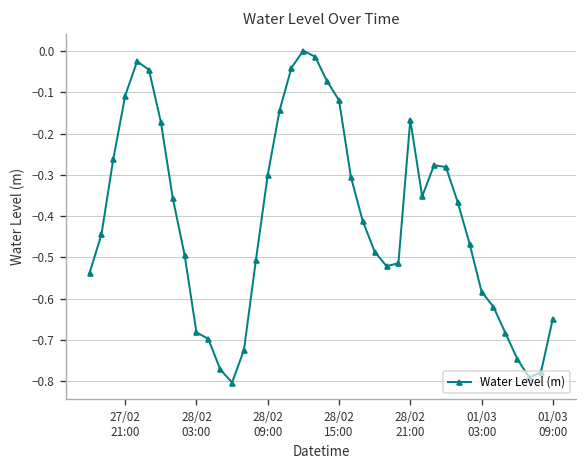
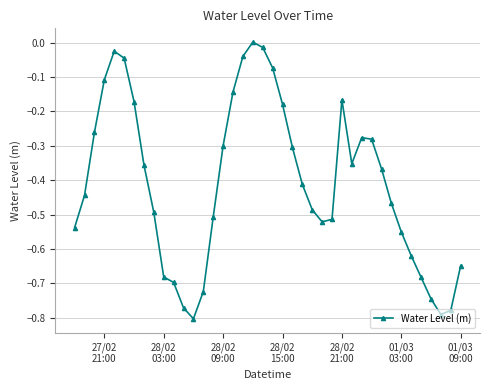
  {
    "27/02 21:00": -0.11,
    "28/02 03:00": -0.68,
    "28/02 09:00": -0.30,
-   "28/02 15:00": -0.12,
+   "28/02 15:00": -0.18,
    "28/02 21:00": -0.17,
-   "01/03 03:00": -0.58,
+   "01/03 03:00": -0.55,
    "01/03 09:00": -0.65
  }
